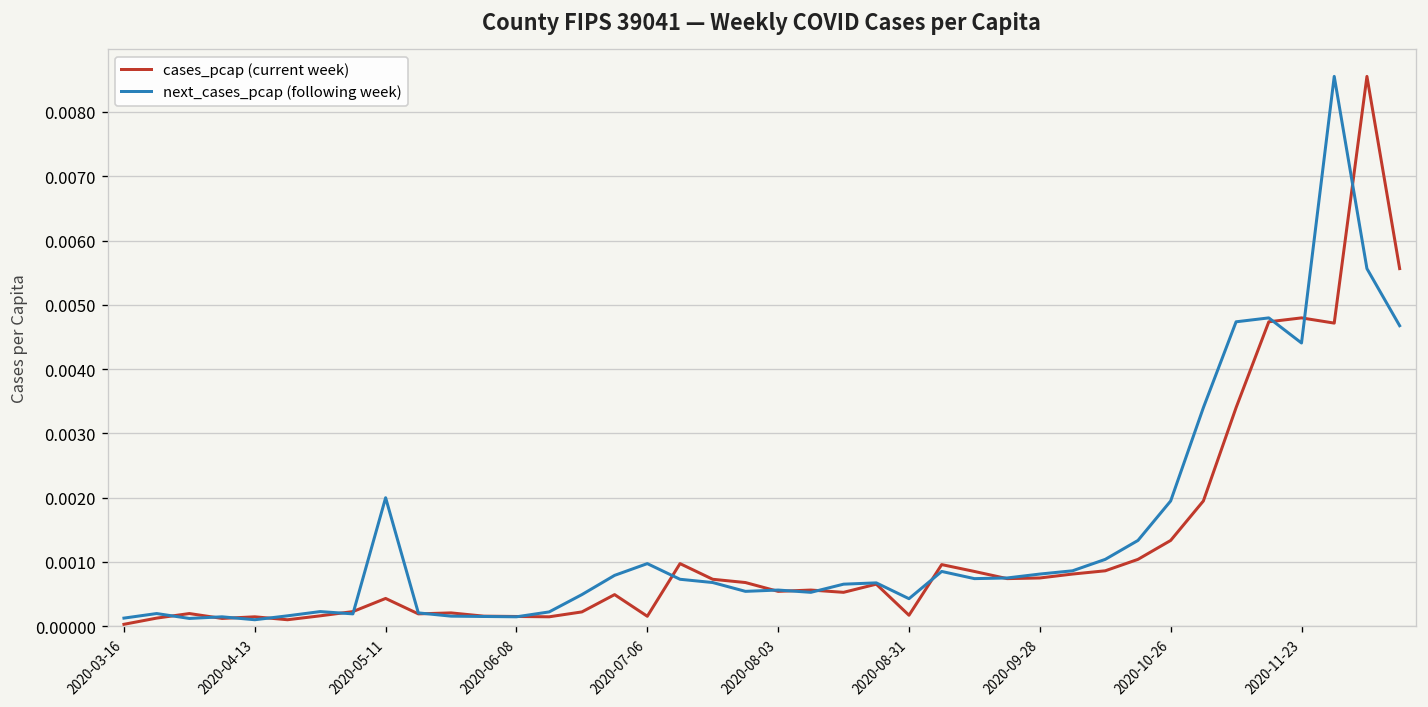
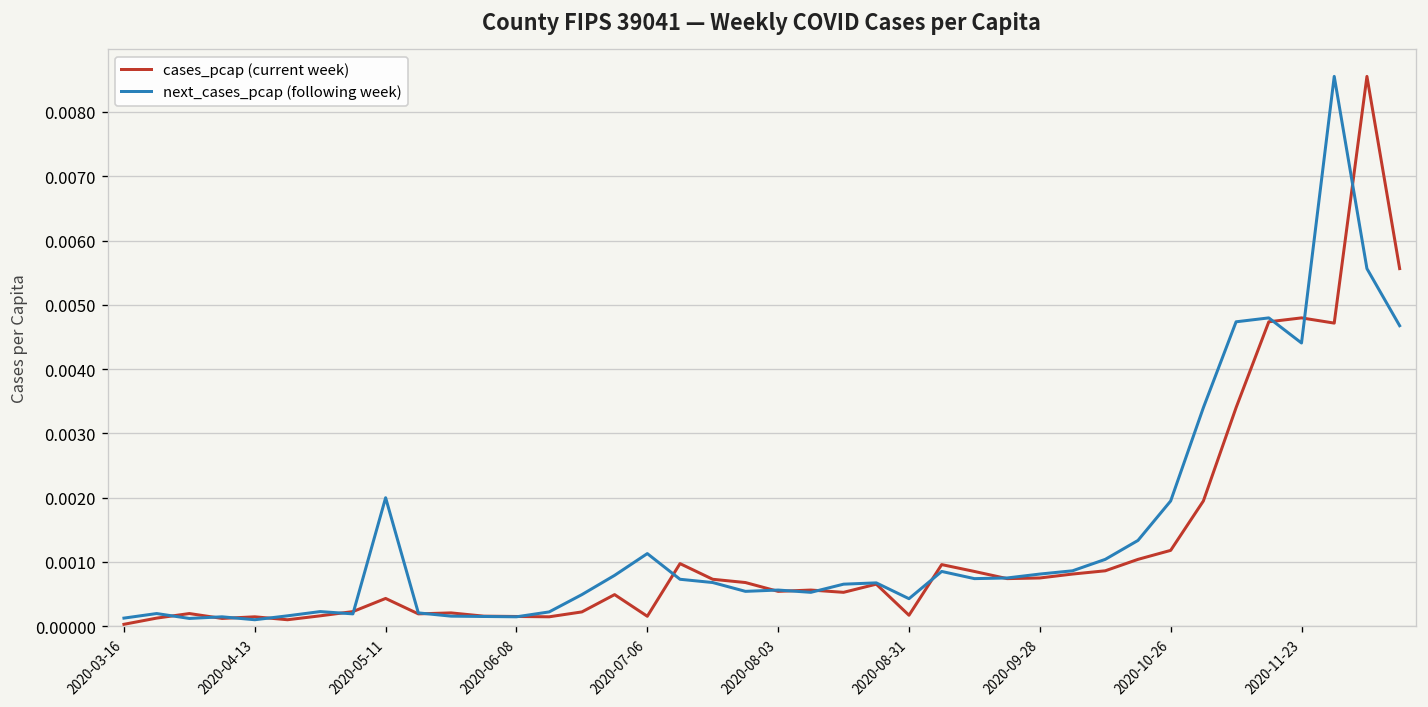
  {
    "cases_pcap (current week)": {
      "2020-03-16": 0.0000,
      "2020-05-11": 0.0004,
      "2020-07-06": 0.0002,
      "2020-08-31": 0.0002,
      "2020-09-28": 0.0008,
-     "2020-10-26": 0.0013,
+     "2020-10-26": 0.0012,
      "2020-11-23": 0.0048
    },
    "next_cases_pcap (following week)": {
      "2020-03-16": 0.0001,
      "2020-05-11": 0.0020,
-     "2020-07-06": 0.0010,
+     "2020-07-06": 0.0011,
      "2020-08-31": 0.0004,
      "2020-09-28": 0.0008,
      "2020-10-26": 0.0019,
      "2020-11-23": 0.0044
    }
  }
